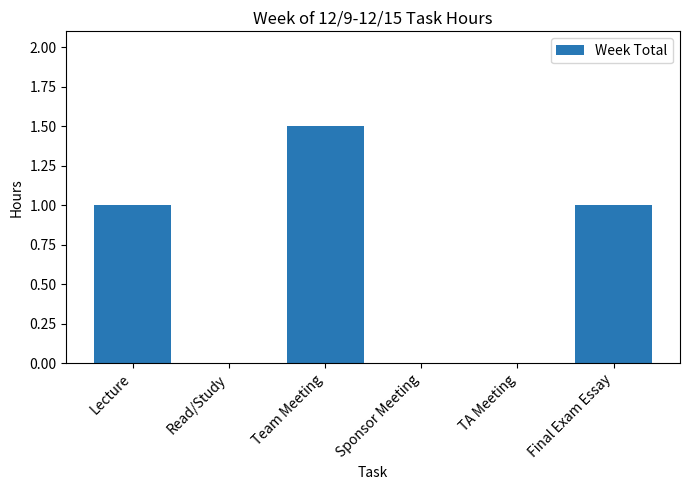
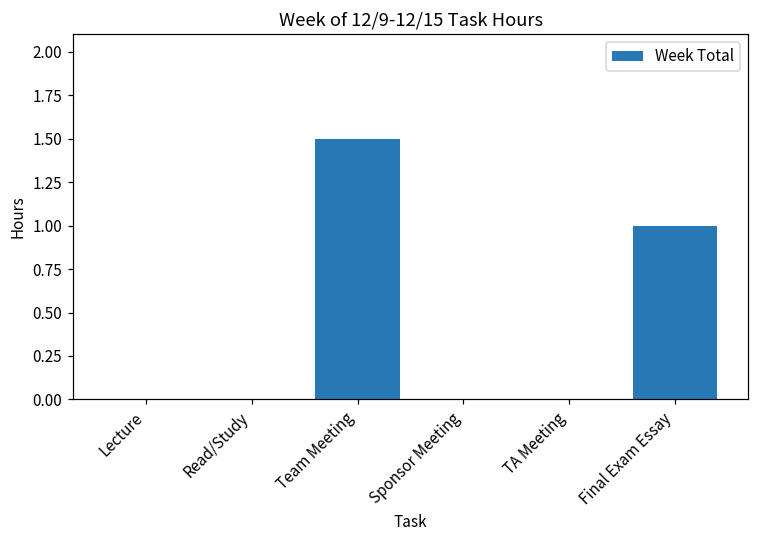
  {
-   "Lecture": 1,
+   "Lecture": 0,
    "Read/Study": 0,
    "Team Meeting": 1.50,
    "Sponsor Meeting": 0,
    "TA Meeting": 0,
    "Final Exam Essay": 1
  }
